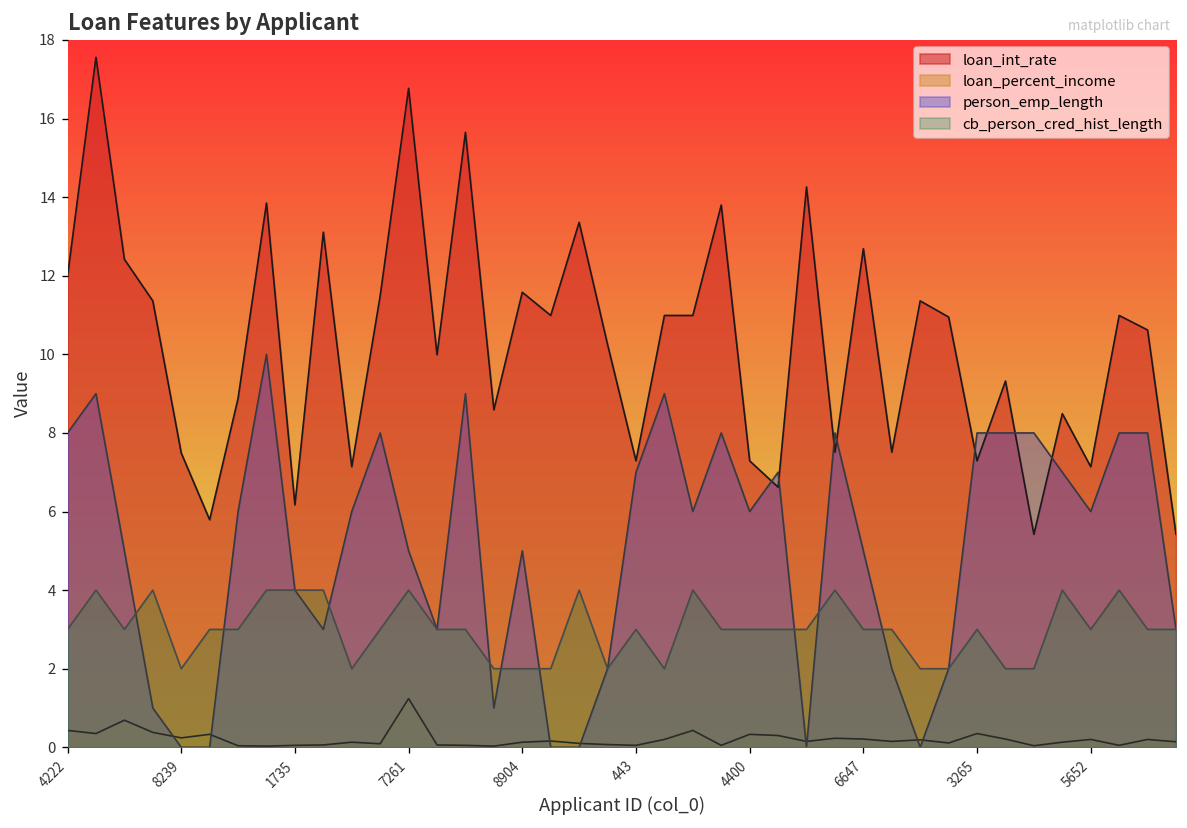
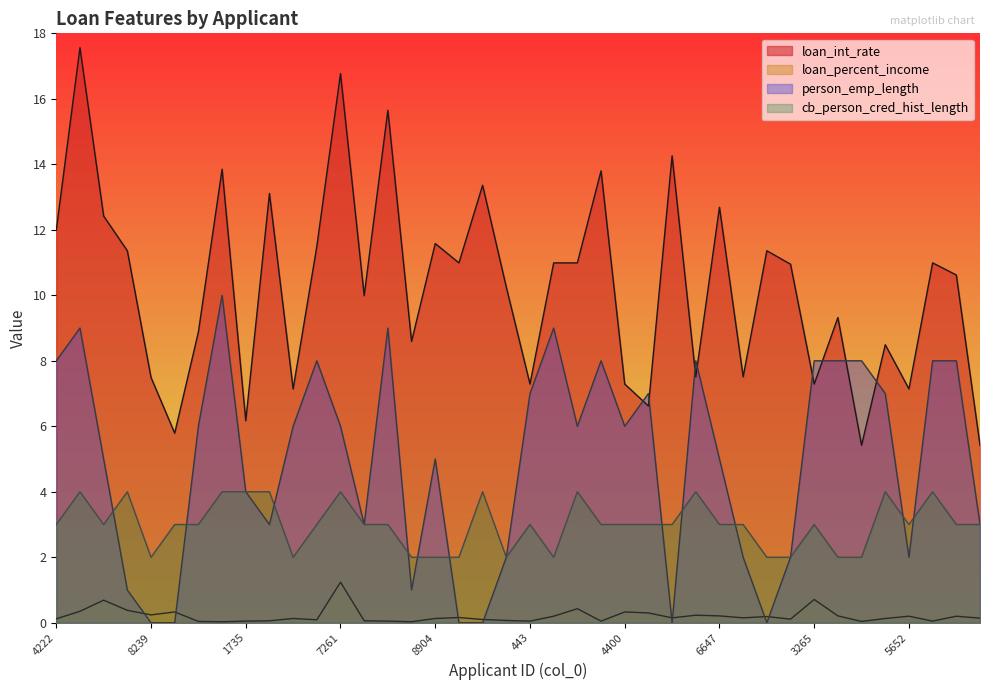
  {
    "loan_int_rate": {
      "4222": 12.0,
      "8239": 7.5,
      "1735": 6.2,
      "7261": 16.8,
      "8904": 11.6,
      "443": 7.3,
      "4400": 7.3,
      "6647": 12.7,
      "3265": 7.3,
      "5652": 7.1
    },
    "loan_percent_income": {
-     "4222": 0.4,
+     "4222": 0.1,
      "8239": 0.2,
      "1735": 0.1,
      "7261": 1.2,
      "8904": 0.1,
      "443": 0.1,
      "4400": 0.3,
      "6647": 0.2,
-     "3265": 0.4,
+     "3265": 0.7,
      "5652": 0.2
    },
    "person_emp_length": {
      "4222": 8,
      "8239": 0,
-     "7261": 5,
+     "7261": 6,
      "8904": 5,
      "443": 7,
      "4400": 6,
      "6647": 5,
      "3265": 8,
-     "5652": 6
+     "5652": 2
    },
    "cb_person_cred_hist_length": {
      "4222": 3.0,
      "8239": 2.0,
      "7261": 4.0,
      "8904": 2.0,
      "443": 3.0,
      "4400": 3.0,
      "6647": 3.0,
      "3265": 3.0,
      "5652": 3.0
    }
  }
